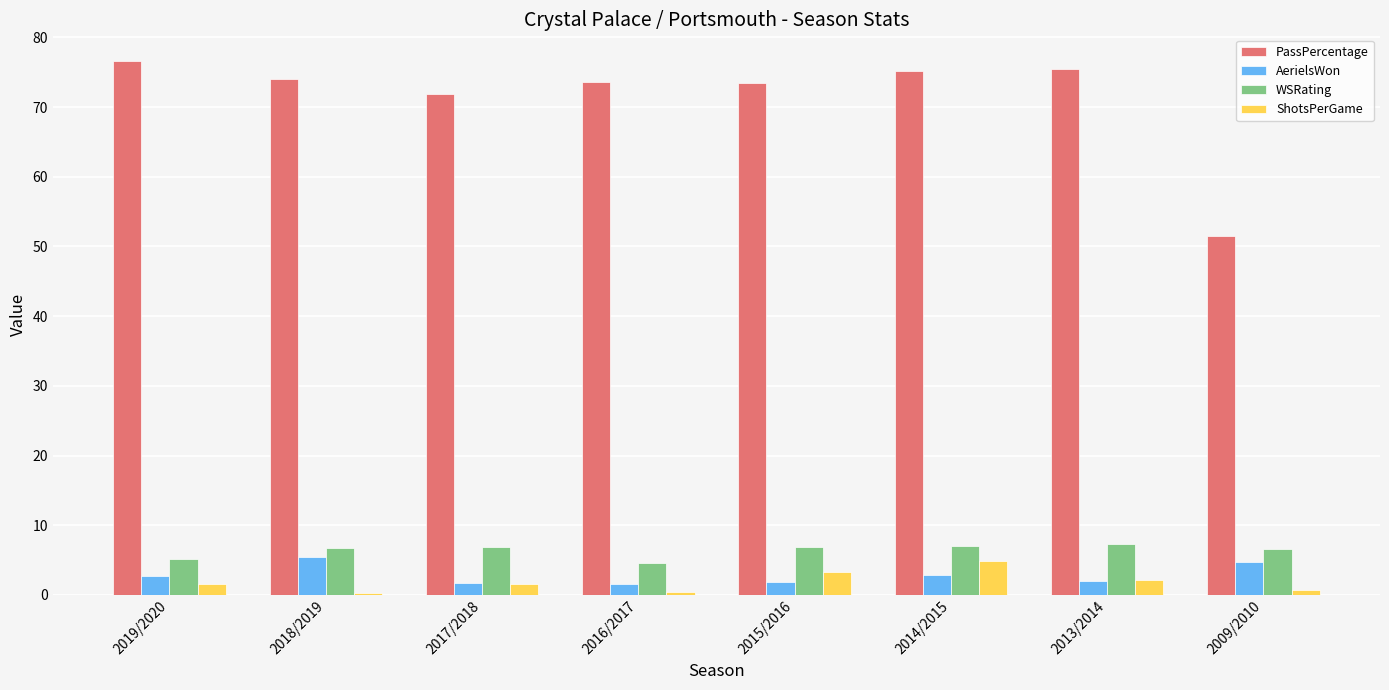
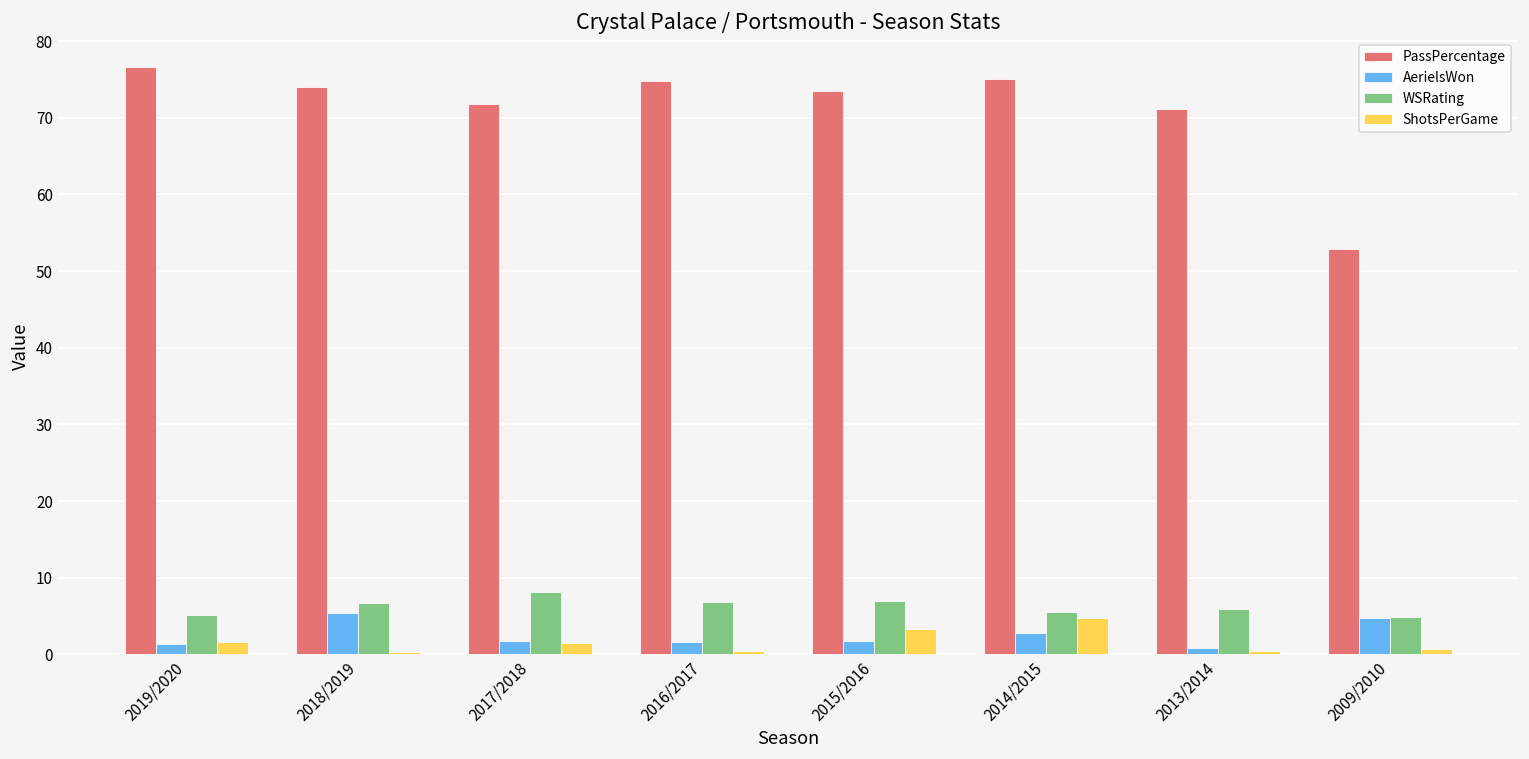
  {
    "PassPercentage": {
      "2019/2020": 77,
      "2018/2019": 74,
      "2017/2018": 72,
-     "2016/2017": 74,
+     "2016/2017": 75,
      "2015/2016": 74,
      "2014/2015": 75,
-     "2013/2014": 76,
-     "2009/2010": 52
+     "2013/2014": 71,
+     "2009/2010": 53
    },
    "AerielsWon": {
-     "2019/2020": 3,
+     "2019/2020": 1,
      "2018/2019": 5,
      "2017/2018": 2,
      "2016/2017": 2,
      "2015/2016": 2,
      "2014/2015": 3,
-     "2013/2014": 2,
+     "2013/2014": 1,
      "2009/2010": 5
    },
    "WSRating": {
      "2019/2020": 5,
      "2018/2019": 7,
-     "2017/2018": 7,
-     "2016/2017": 5,
+     "2017/2018": 8,
+     "2016/2017": 7,
      "2015/2016": 7,
-     "2014/2015": 7,
-     "2013/2014": 7,
-     "2009/2010": 7
+     "2014/2015": 6,
+     "2013/2014": 6,
+     "2009/2010": 5
    },
    "ShotsPerGame": {
      "2019/2020": 2,
      "2017/2018": 2,
      "2016/2017": 0,
      "2015/2016": 3,
      "2014/2015": 5,
-     "2013/2014": 2,
+     "2013/2014": 1,
      "2009/2010": 1
    }
  }
